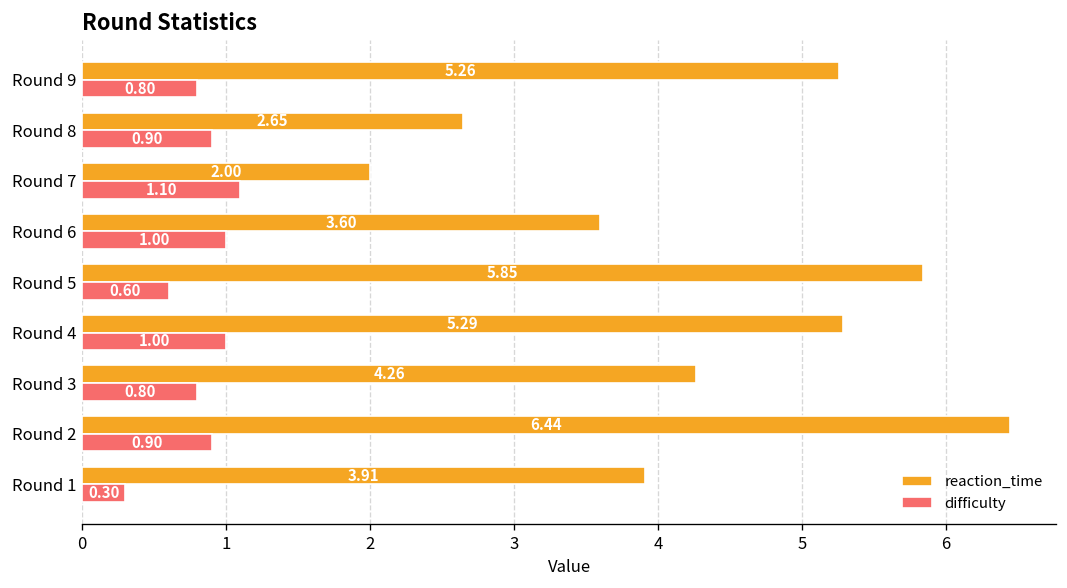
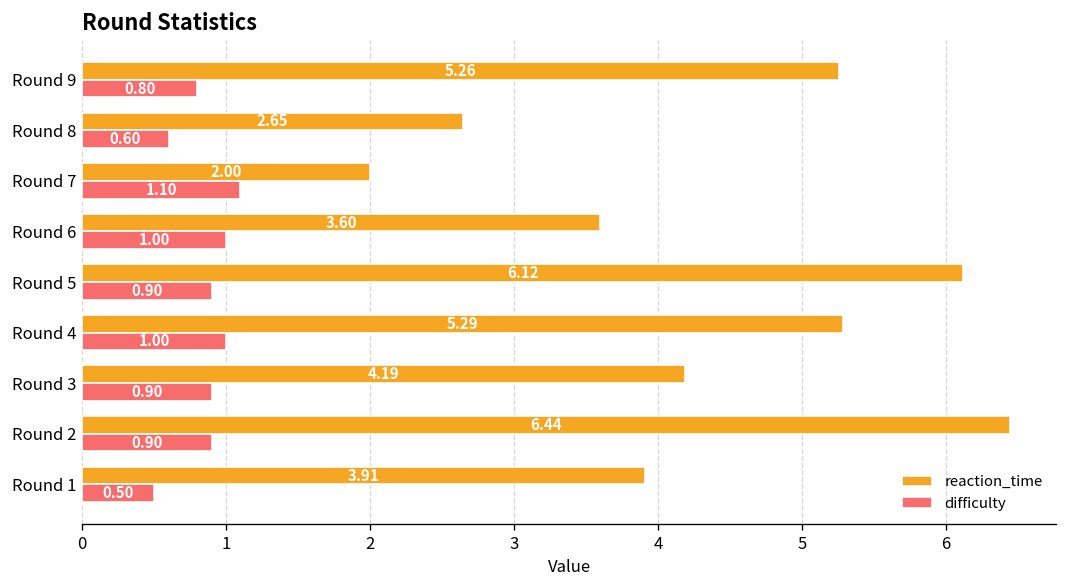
  {
    "reaction_time": {
      "Round 9": 5.26,
      "Round 8": 2.65,
      "Round 7": 2.00,
      "Round 6": 3.60,
-     "Round 5": 5.85,
+     "Round 5": 6.12,
      "Round 4": 5.29,
-     "Round 3": 4.26,
+     "Round 3": 4.19,
      "Round 2": 6.44,
      "Round 1": 3.91
    },
    "difficulty": {
      "Round 9": 0.80,
-     "Round 8": 0.90,
+     "Round 8": 0.60,
      "Round 7": 1.10,
      "Round 6": 1.00,
-     "Round 5": 0.60,
+     "Round 5": 0.90,
      "Round 4": 1.00,
-     "Round 3": 0.80,
+     "Round 3": 0.90,
      "Round 2": 0.90,
-     "Round 1": 0.30
+     "Round 1": 0.50
    }
  }
